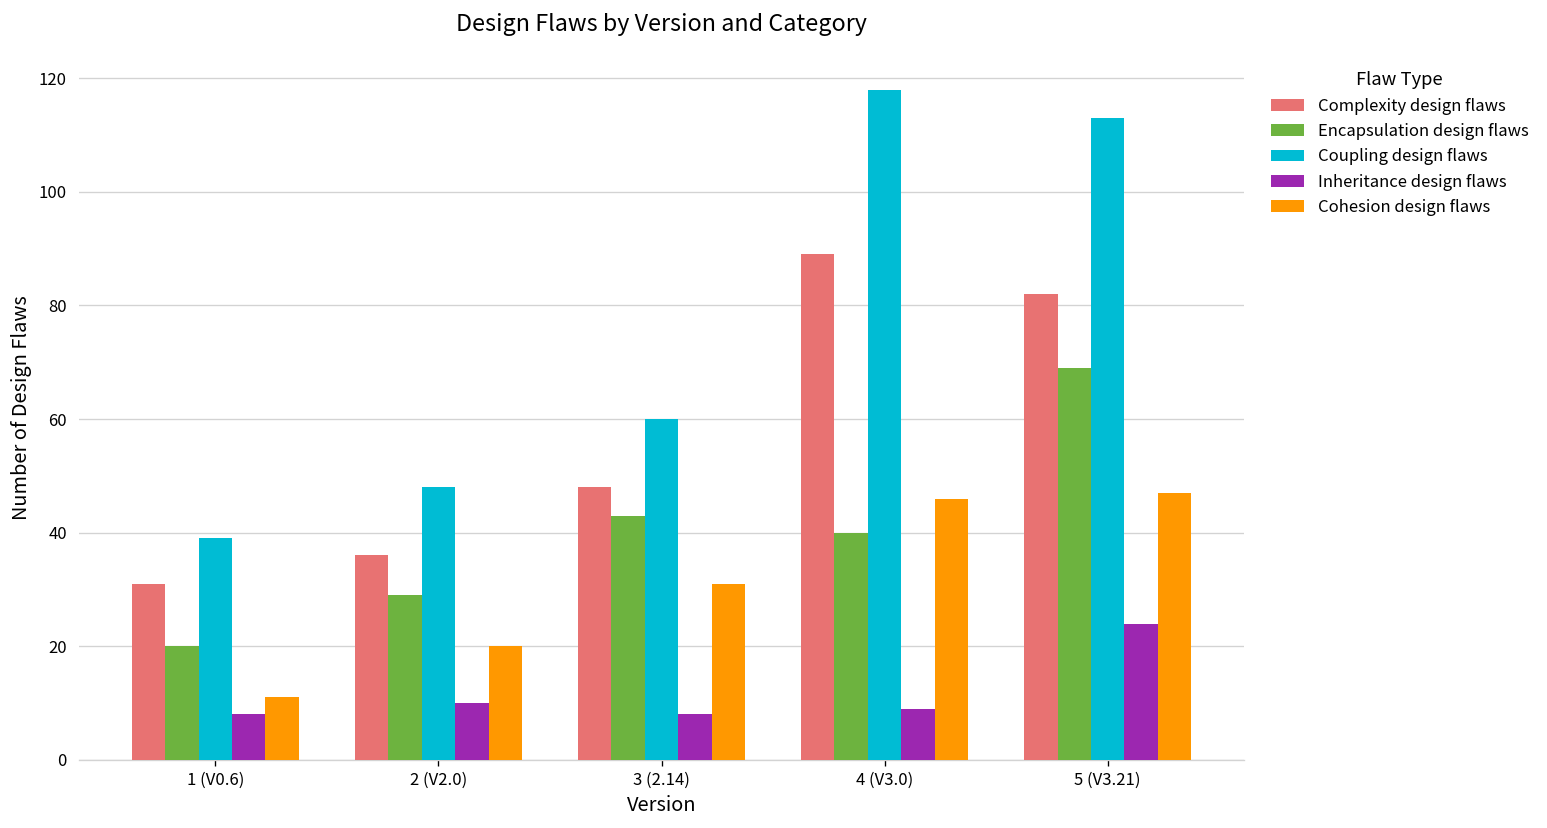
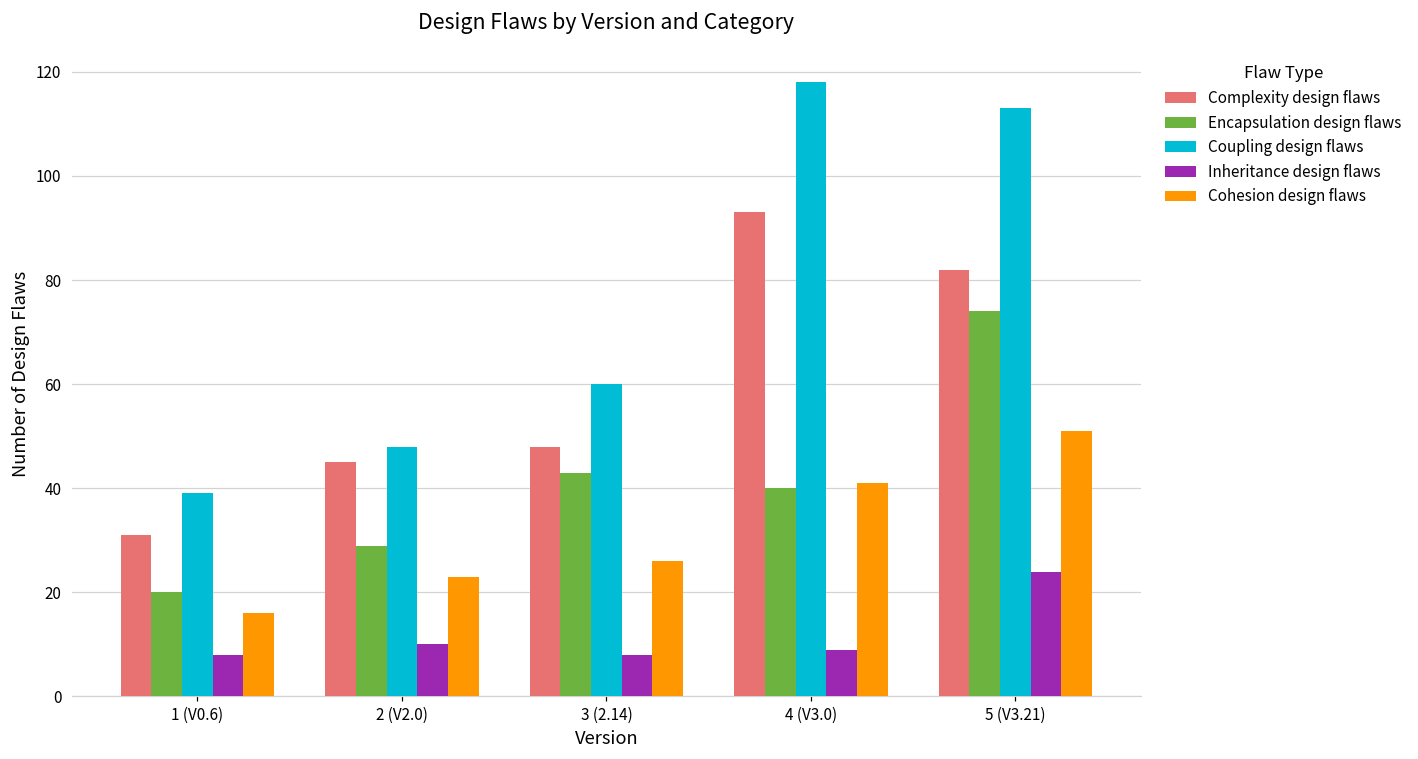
  {
    "Complexity design flaws": {
      "1 (V0.6)": 31,
-     "2 (V2.0)": 36,
+     "2 (V2.0)": 45,
      "3 (2.14)": 48,
-     "4 (V3.0)": 89,
+     "4 (V3.0)": 93,
      "5 (V3.21)": 82
    },
    "Encapsulation design flaws": {
      "1 (V0.6)": 20,
      "2 (V2.0)": 29,
      "3 (2.14)": 43,
      "4 (V3.0)": 40,
-     "5 (V3.21)": 69
+     "5 (V3.21)": 74
    },
    "Coupling design flaws": {
      "1 (V0.6)": 39,
      "2 (V2.0)": 48,
      "3 (2.14)": 60,
      "4 (V3.0)": 118,
      "5 (V3.21)": 113
    },
    "Inheritance design flaws": {
      "1 (V0.6)": 8,
      "2 (V2.0)": 10,
      "3 (2.14)": 8,
      "4 (V3.0)": 9,
      "5 (V3.21)": 24
    },
    "Cohesion design flaws": {
-     "1 (V0.6)": 11,
-     "2 (V2.0)": 20,
-     "3 (2.14)": 31,
-     "4 (V3.0)": 46,
-     "5 (V3.21)": 47
+     "1 (V0.6)": 16,
+     "2 (V2.0)": 23,
+     "3 (2.14)": 26,
+     "4 (V3.0)": 41,
+     "5 (V3.21)": 51
    }
  }
